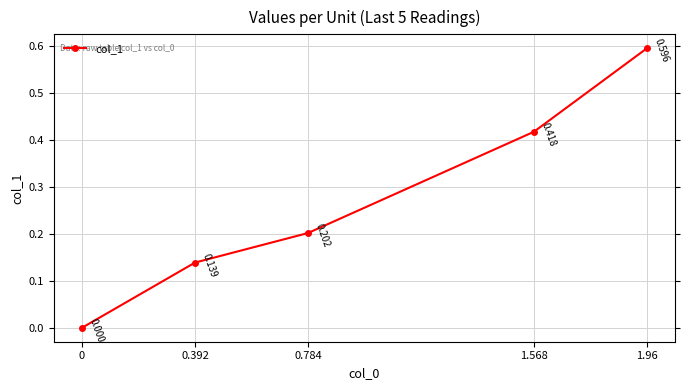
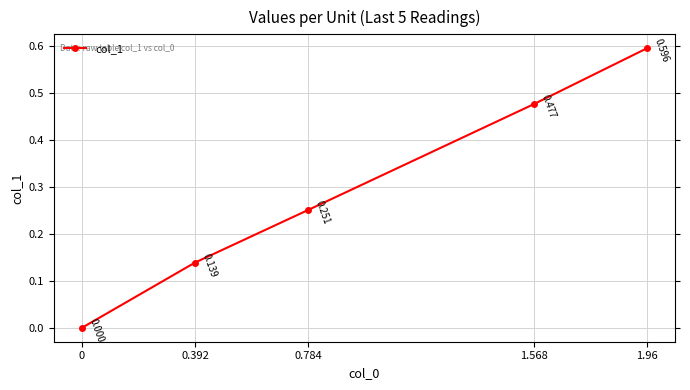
  {
    "0": 0.000,
    "0.392": 0.139,
-   "0.784": 0.202,
-   "1.568": 0.418,
+   "0.784": 0.251,
+   "1.568": 0.477,
    "1.96": 0.596
  }
